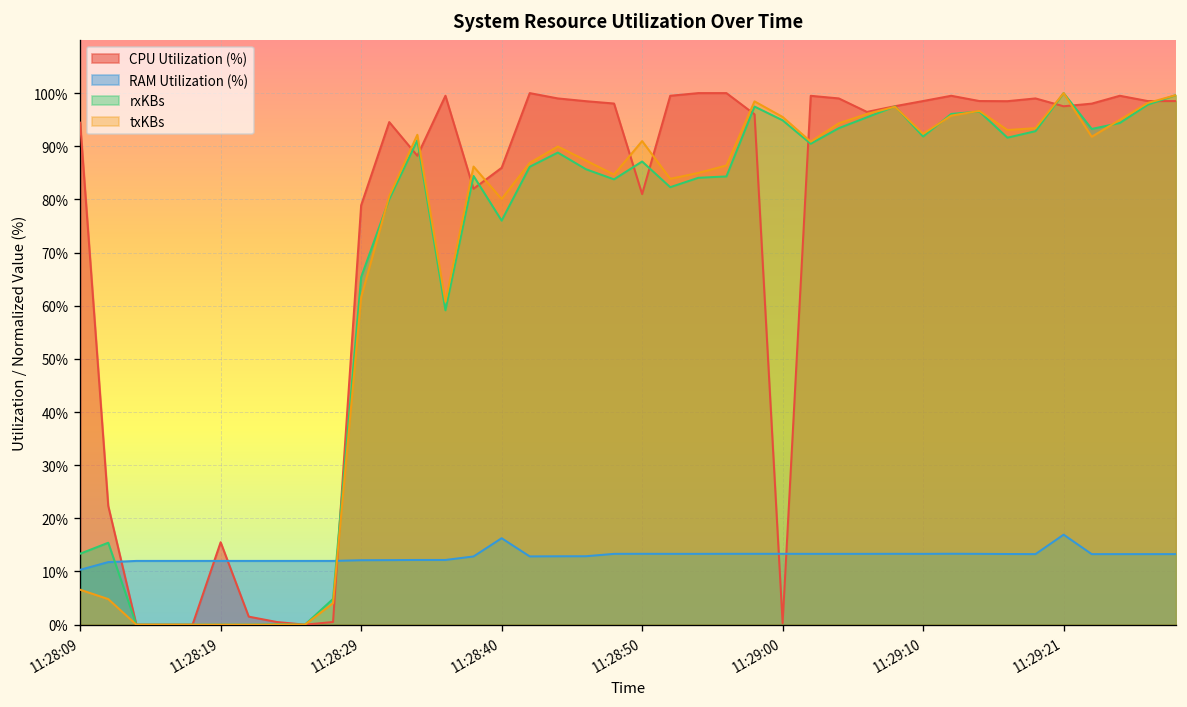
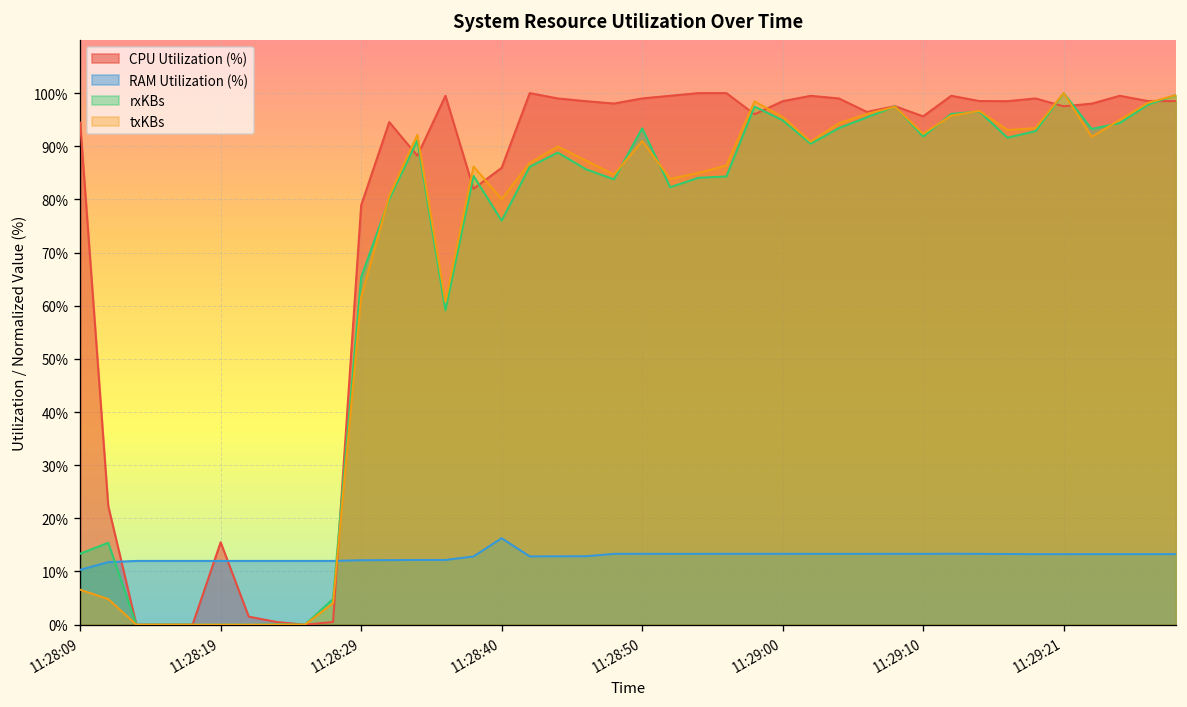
  {
    "CPU Utilization (%)": {
      "11:28:09": "94%",
      "11:28:19": "16%",
      "11:28:29": "79%",
      "11:28:40": "86%",
-     "11:28:50": "81%",
-     "11:29:00": "0%",
-     "11:29:10": "99%",
+     "11:28:50": "99%",
+     "11:29:00": "98%",
+     "11:29:10": "96%",
      "11:29:21": "98%"
    },
    "RAM Utilization (%)": {
      "11:28:09": "10%",
      "11:28:19": "12%",
      "11:28:29": "12%",
      "11:28:40": "16%",
      "11:28:50": "13%",
      "11:29:00": "13%",
      "11:29:10": "13%",
-     "11:29:21": "17%"
+     "11:29:21": "13%"
    },
    "rxKBs": {
      "11:28:09": "13%",
      "11:28:29": "65%",
      "11:28:40": "76%",
-     "11:28:50": "87%",
+     "11:28:50": "93%",
      "11:29:00": "95%"
    },
    "txKBs": {
      "11:28:09": "7%",
      "11:28:29": "62%",
      "11:28:40": "80%",
      "11:28:50": "91%",
      "11:29:00": "96%"
    }
  }
